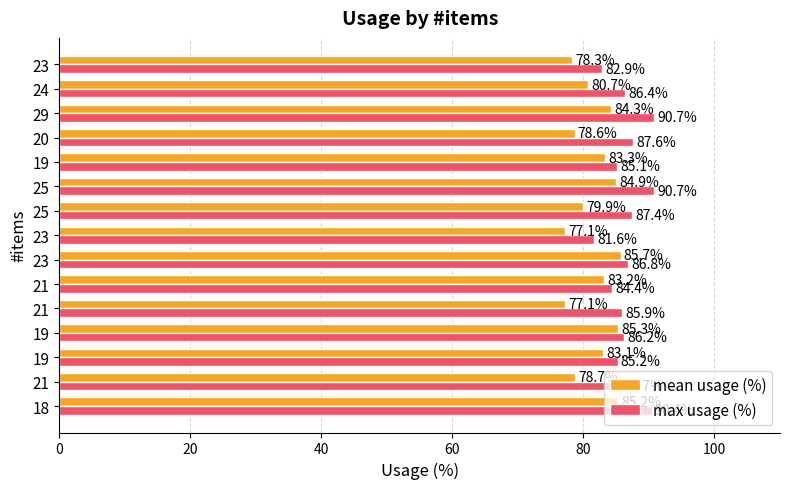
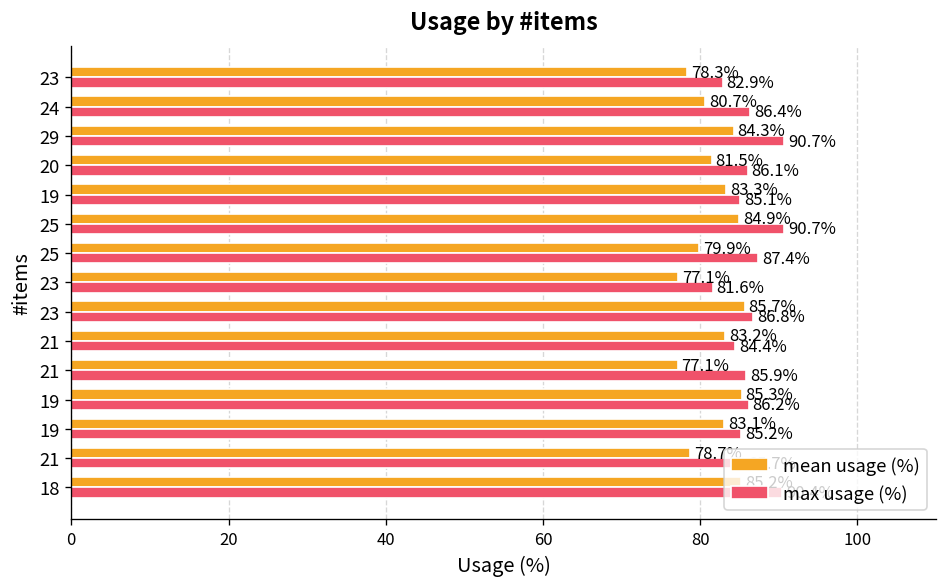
  {
    "mean usage (%)": {
      "24": "80.7%",
      "29": "84.3%",
-     "20": "78.6%"
+     "20": "81.5%"
    },
    "max usage (%)": {
      "24": "86.4%",
      "29": "90.7%",
-     "20": "87.6%"
+     "20": "86.1%"
    }
  }
